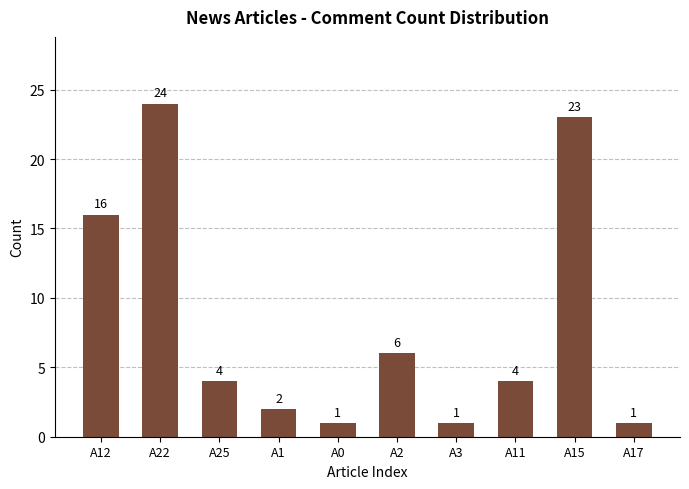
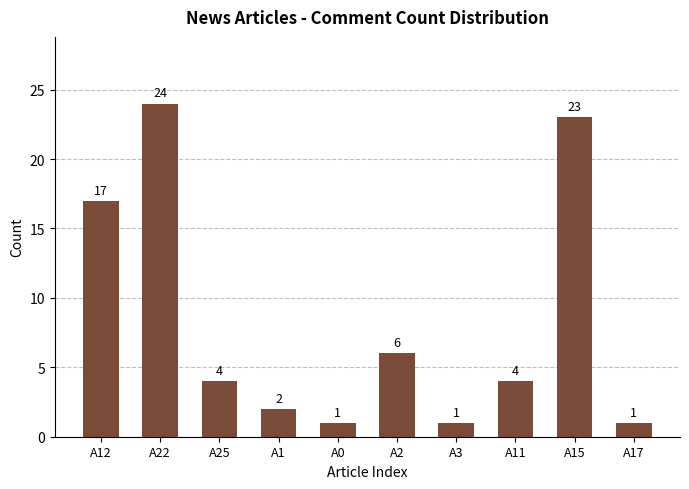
  {
-   "A12": 16,
+   "A12": 17,
    "A22": 24,
    "A25": 4,
    "A1": 2,
    "A0": 1,
    "A2": 6,
    "A3": 1,
    "A11": 4,
    "A15": 23,
    "A17": 1
  }
